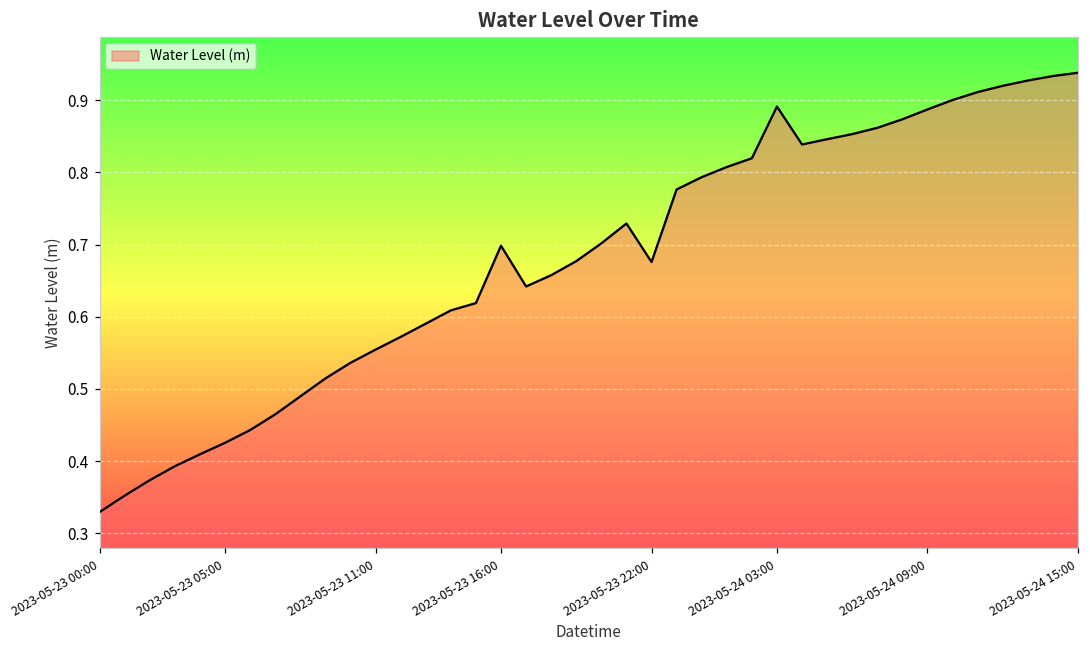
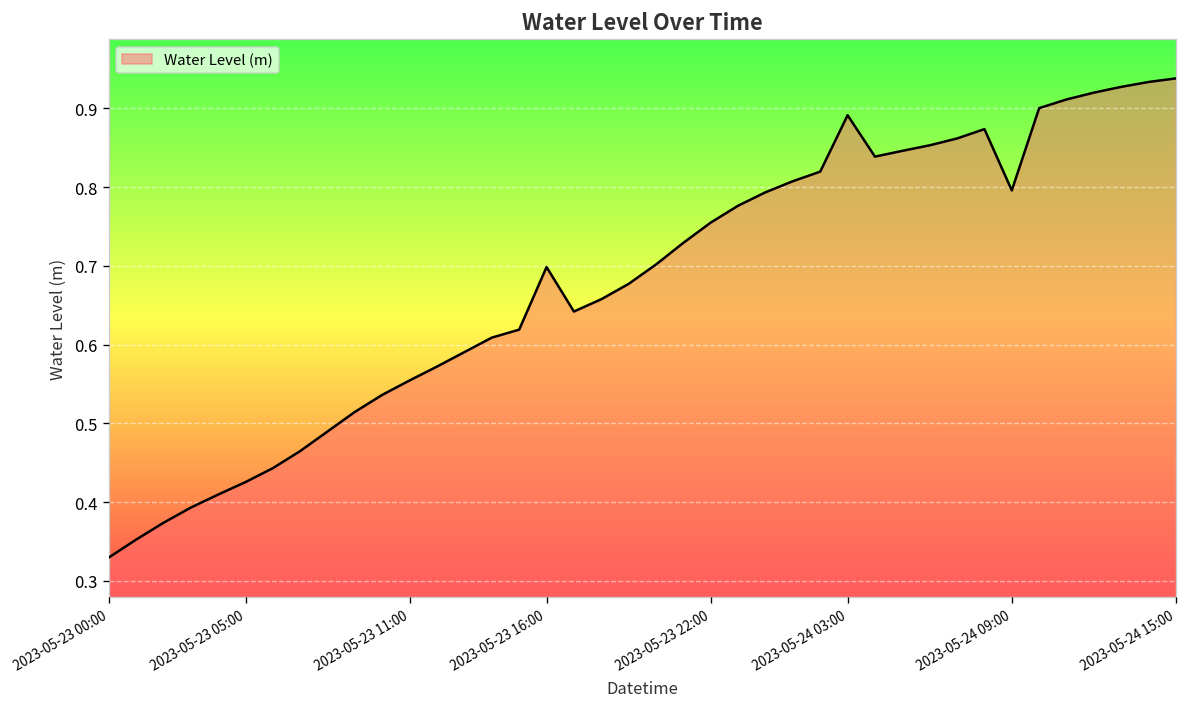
  {
    "2023-05-23 00:00": 0.33,
    "2023-05-23 05:00": 0.43,
    "2023-05-23 11:00": 0.55,
    "2023-05-23 16:00": 0.70,
-   "2023-05-23 22:00": 0.68,
+   "2023-05-23 22:00": 0.75,
    "2023-05-24 03:00": 0.89,
-   "2023-05-24 09:00": 0.89,
+   "2023-05-24 09:00": 0.80,
    "2023-05-24 15:00": 0.94
  }
